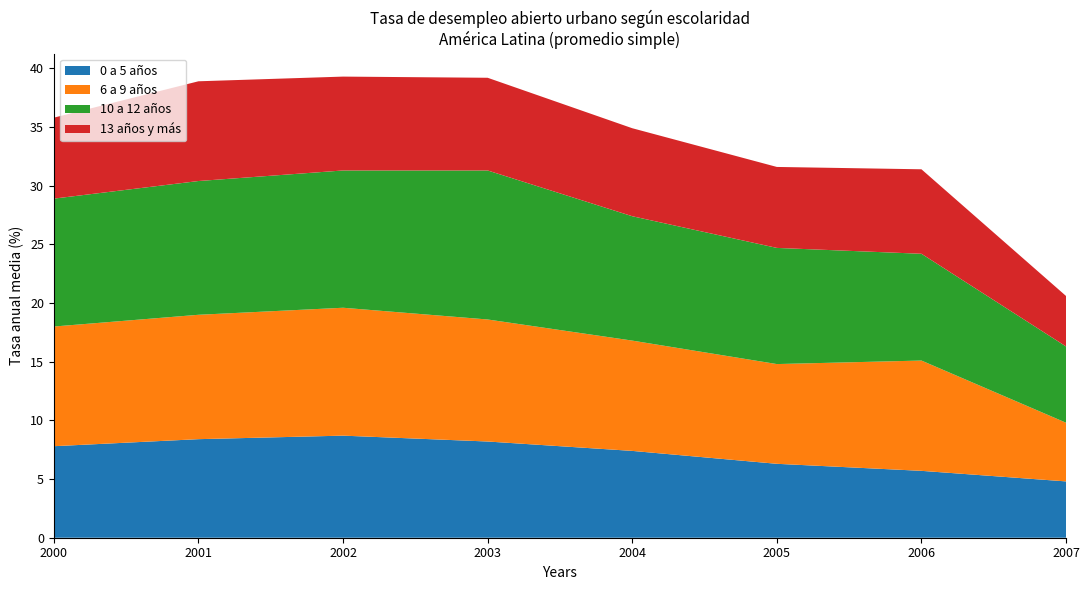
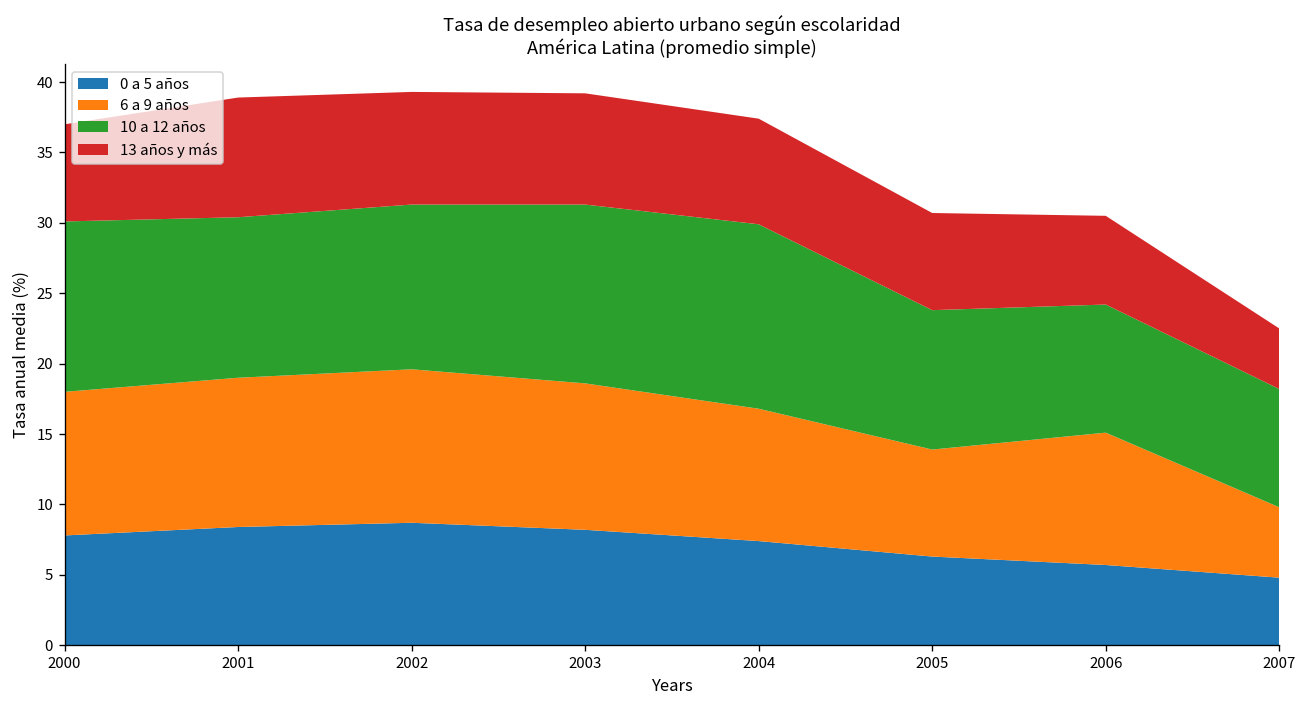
  {
    "6 a 9 años": {
-     "2005": 8.5
+     "2005": 7.6
    },
    "10 a 12 años": {
-     "2000": 10.9,
-     "2004": 10.6,
-     "2007": 6.5
+     "2000": 12.1,
+     "2004": 13.1,
+     "2007": 8.4
    },
    "13 años y más": {
      "2000": 6.9,
      "2001": 8.5,
      "2002": 8.0,
      "2003": 7.9,
      "2004": 7.5,
      "2005": 6.9,
-     "2006": 7.2,
+     "2006": 6.3,
      "2007": 4.3
    }
  }
